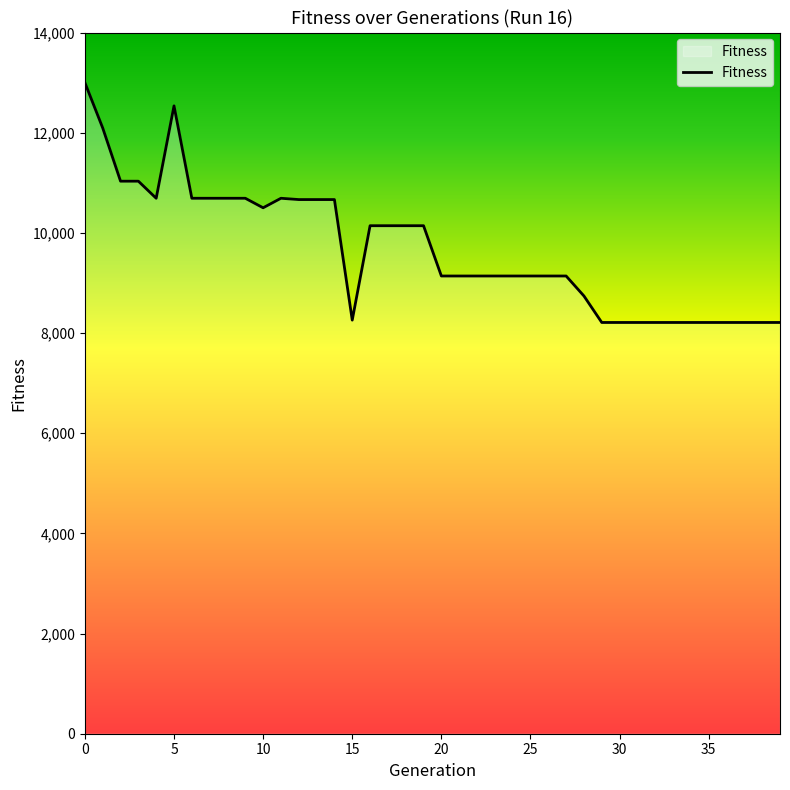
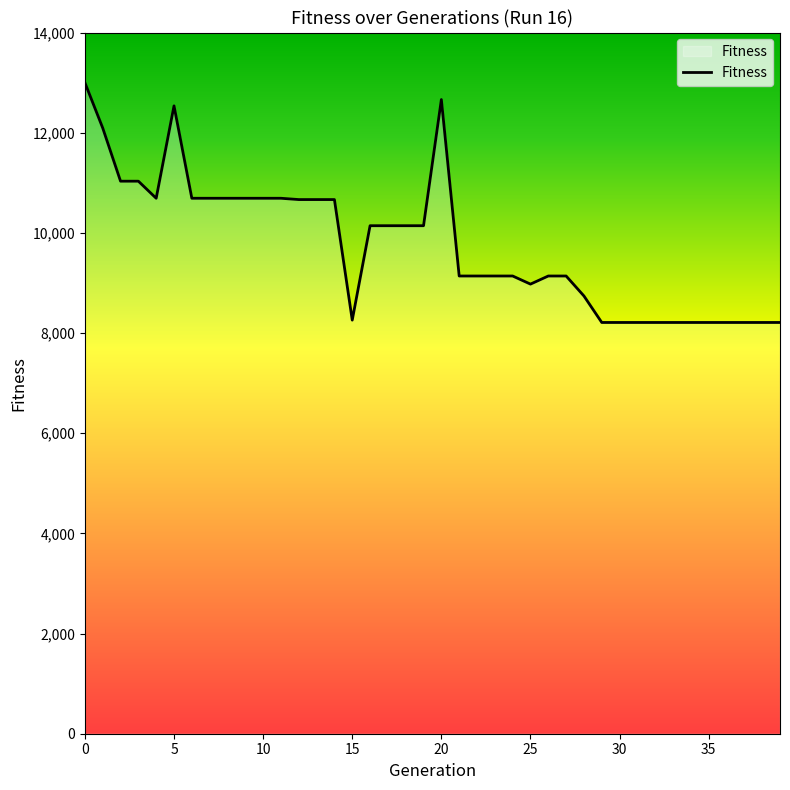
  {
    "0": "13,000",
    "5": "12,500",
-   "10": "10,500",
+   "10": "10,700",
    "15": "8,300",
-   "20": "9,100",
-   "25": "9,100",
+   "20": "12,700",
+   "25": "9,000",
    "30": "8,200",
    "35": "8,200"
  }
